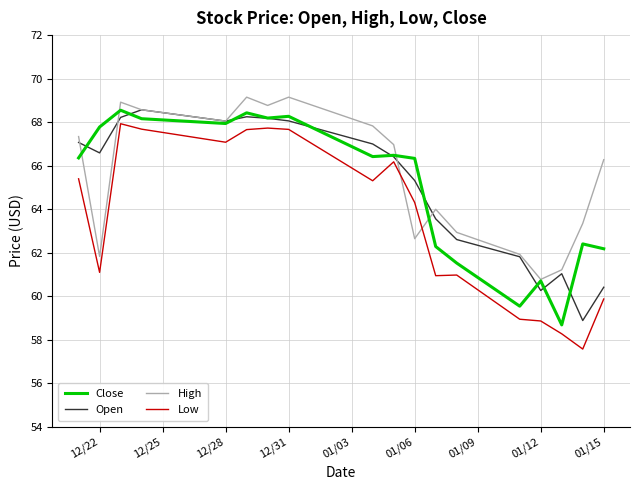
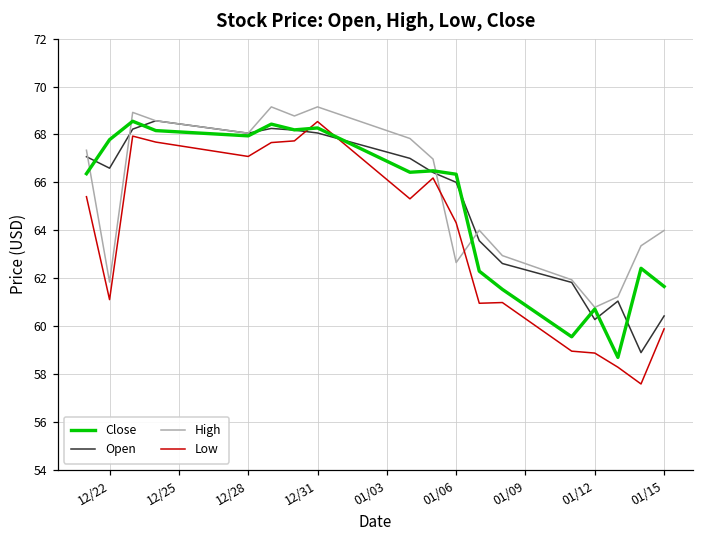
  {
    "Close": {
      "12/22": 67.8,
      "12/31": 68.3,
      "01/06": 66.3,
-     "01/15": 62.2
+     "01/15": 61.7
    },
    "Open": {
      "12/22": 66.6,
      "12/31": 68.1,
-     "01/06": 65.3,
+     "01/06": 66.0,
      "01/12": 60.3,
      "01/15": 60.4
    },
    "High": {
      "12/22": 61.8,
      "12/31": 69.2,
      "01/06": 62.6,
-     "01/15": 66.3
+     "01/15": 64.0
    },
    "Low": {
      "12/22": 61.1,
      "12/28": 67.1,
-     "12/31": 67.7,
+     "12/31": 68.5,
      "01/06": 64.3,
      "01/12": 58.9,
      "01/15": 59.9
    }
  }
